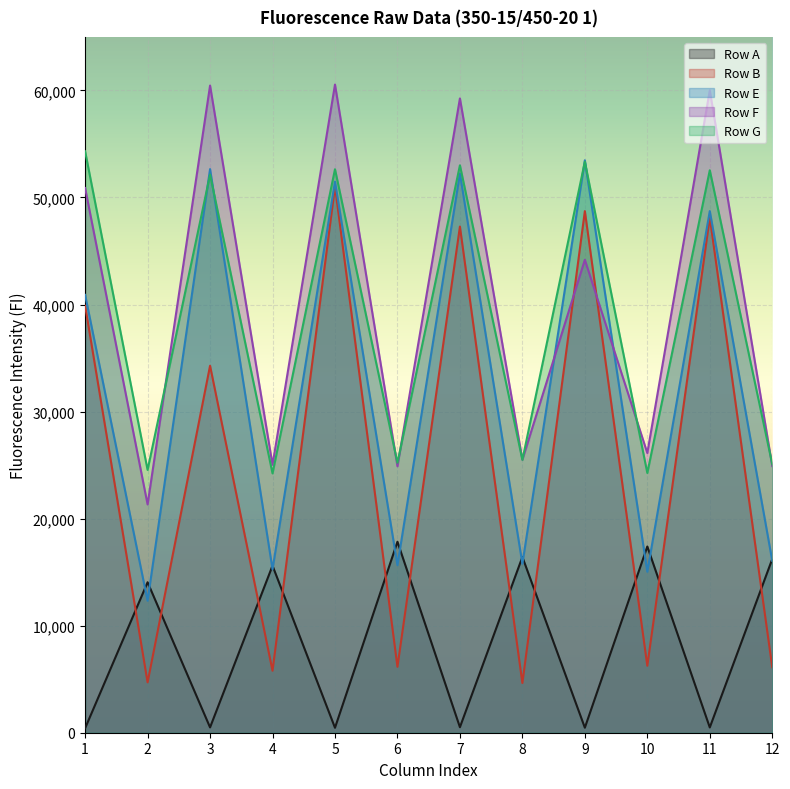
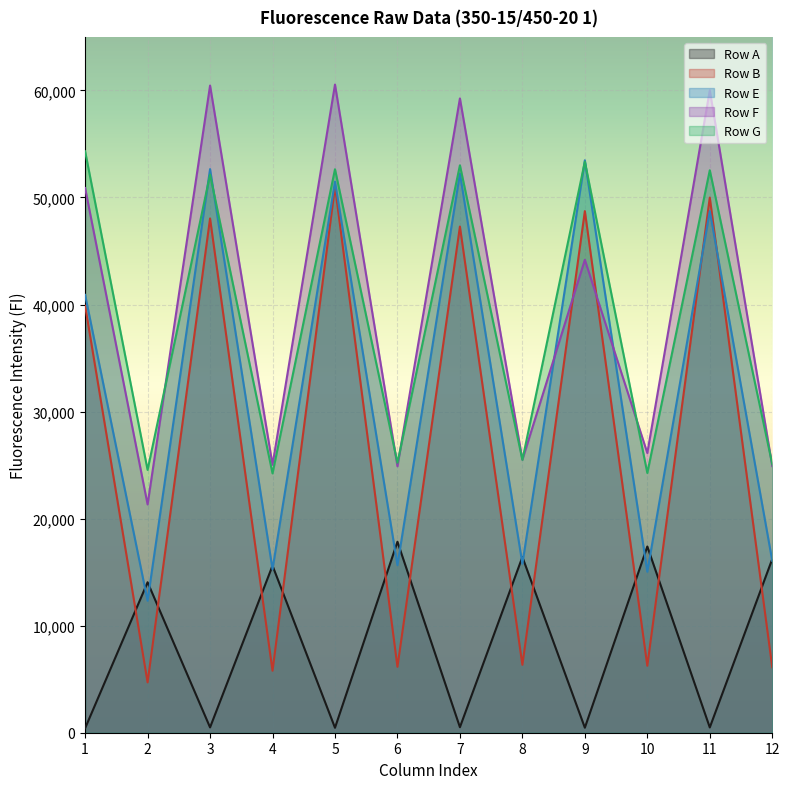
  {
    "Row A": {
      "1": "400",
      "2": "14,100",
      "3": "500",
      "4": "15,600",
      "5": "500",
      "6": "17,800",
      "7": "500",
      "8": "16,400",
      "9": "500",
      "10": "17,400",
      "11": "500"
    },
    "Row B": {
      "1": "39,900",
      "2": "4,700",
-     "3": "34,300",
+     "3": "48,000",
      "4": "5,800",
      "5": "51,000",
      "6": "6,200",
      "7": "47,300",
-     "8": "4,600",
+     "8": "6,300",
      "9": "48,700",
      "10": "6,300",
-     "11": "48,100",
+     "11": "50,000",
      "12": "6,100"
    },
    "Row F": {
      "1": "50,900",
      "2": "21,300",
      "3": "60,500",
      "4": "25,000",
      "5": "60,500",
      "6": "24,900",
      "7": "59,300",
      "9": "44,200",
      "10": "26,100"
    }
  }
